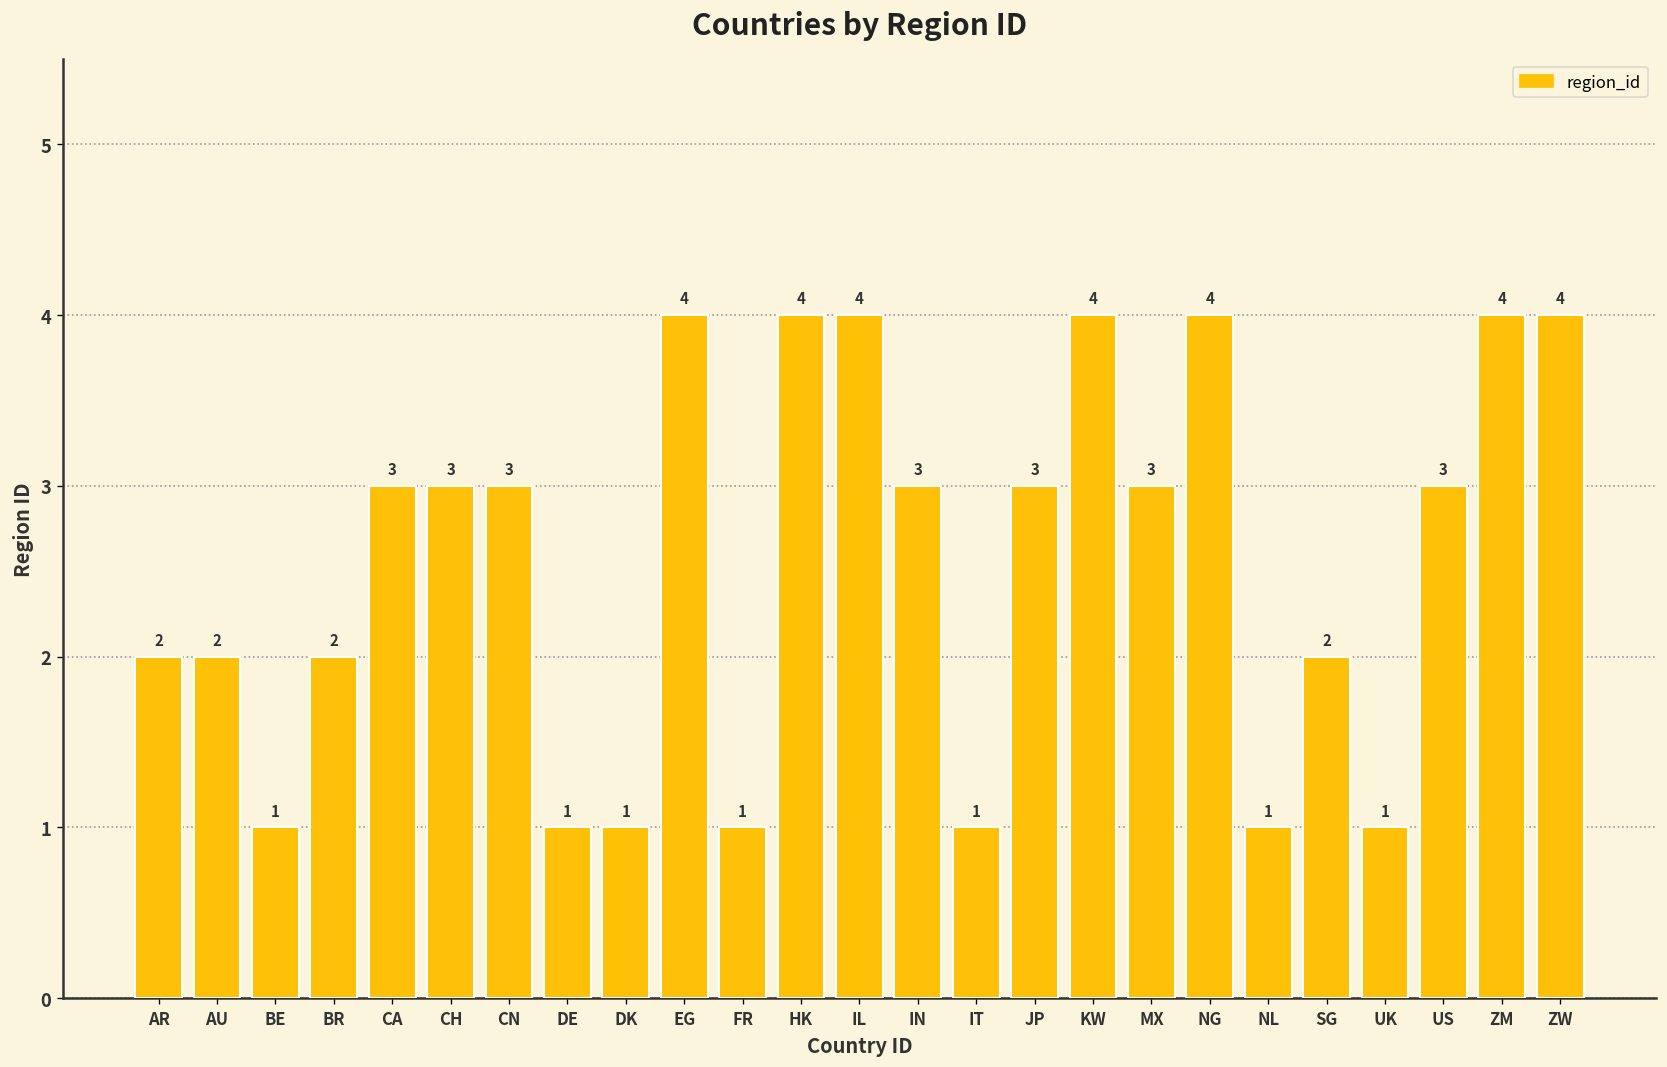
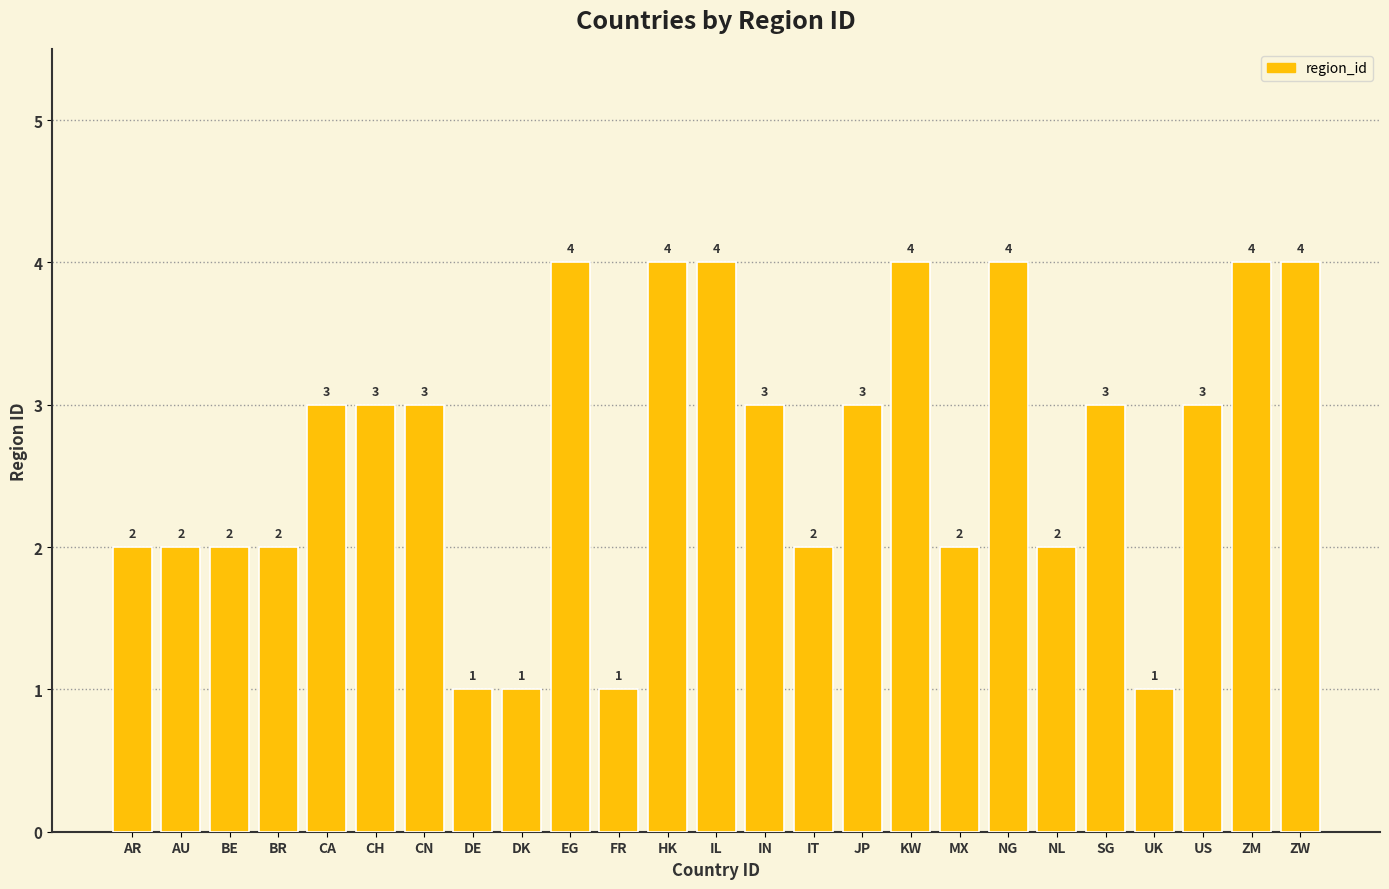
  {
    "AR": 2,
    "AU": 2,
-   "BE": 1,
+   "BE": 2,
    "BR": 2,
    "CA": 3,
    "CH": 3,
    "CN": 3,
    "DE": 1,
    "DK": 1,
    "EG": 4,
    "FR": 1,
    "HK": 4,
    "IL": 4,
    "IN": 3,
-   "IT": 1,
+   "IT": 2,
    "JP": 3,
    "KW": 4,
-   "MX": 3,
+   "MX": 2,
    "NG": 4,
-   "NL": 1,
-   "SG": 2,
+   "NL": 2,
+   "SG": 3,
    "UK": 1,
    "US": 3,
    "ZM": 4,
    "ZW": 4
  }
